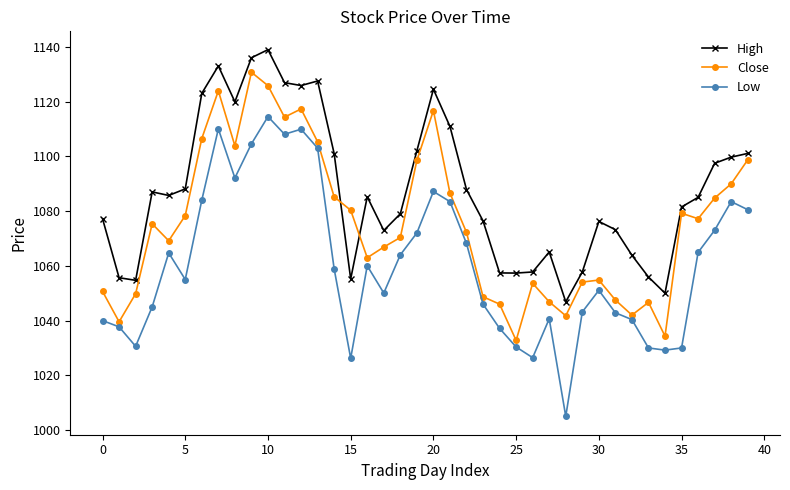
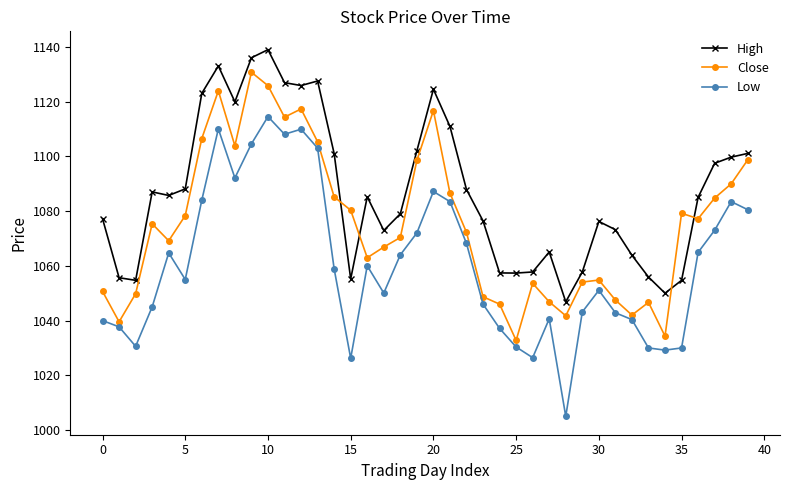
  {
    "High": {
      "0": 1077,
      "5": 1088,
      "10": 1139,
      "15": 1055,
      "20": 1125,
      "25": 1057,
      "30": 1076,
-     "35": 1082
+     "35": 1055
    },
    "Close": {
      "0": 1051,
      "5": 1078,
      "10": 1126,
      "15": 1080,
      "20": 1117,
      "25": 1033,
      "30": 1055,
      "35": 1079
    },
    "Low": {
      "0": 1040,
      "5": 1055,
      "10": 1115,
      "15": 1026,
      "20": 1087,
      "25": 1030,
      "30": 1051,
      "35": 1030
    }
  }
